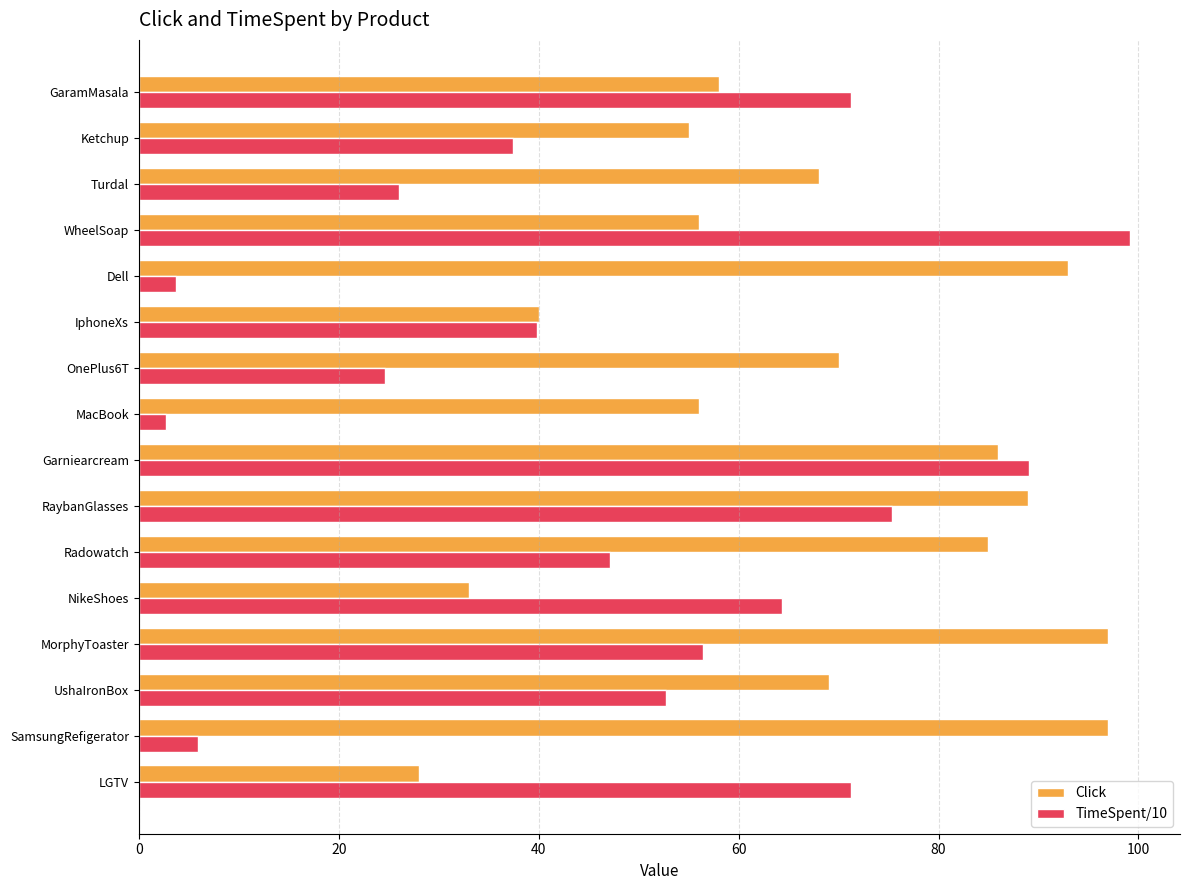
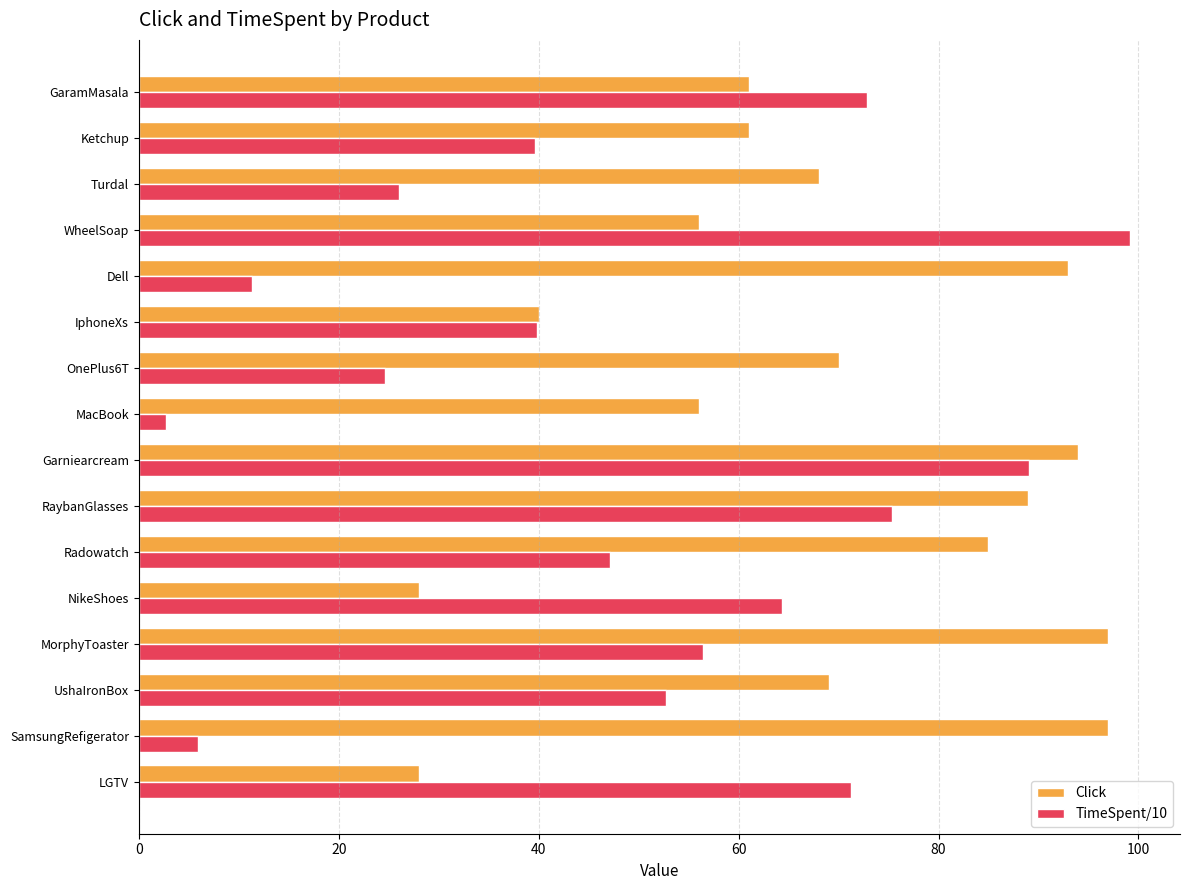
  {
    "Click": {
-     "GaramMasala": 58,
-     "Ketchup": 55,
+     "GaramMasala": 61,
+     "Ketchup": 61,
      "Turdal": 68,
      "WheelSoap": 56,
      "Dell": 93,
      "IphoneXs": 40,
      "OnePlus6T": 70,
      "MacBook": 56,
-     "Garniearcream": 86,
+     "Garniearcream": 94,
      "RaybanGlasses": 89,
      "Radowatch": 85,
-     "NikeShoes": 33,
+     "NikeShoes": 28,
      "MorphyToaster": 97,
      "UshaIronBox": 69,
      "SamsungRefigerator": 97,
      "LGTV": 28
    },
    "TimeSpent/10": {
-     "GaramMasala": 71,
-     "Ketchup": 37,
+     "GaramMasala": 73,
+     "Ketchup": 40,
      "Turdal": 26,
      "WheelSoap": 99,
-     "Dell": 4,
+     "Dell": 11,
      "IphoneXs": 40,
      "OnePlus6T": 25,
      "MacBook": 3,
      "Garniearcream": 89,
      "RaybanGlasses": 75,
      "Radowatch": 47,
      "NikeShoes": 64,
      "MorphyToaster": 56,
      "UshaIronBox": 53,
      "SamsungRefigerator": 6,
      "LGTV": 71
    }
  }
